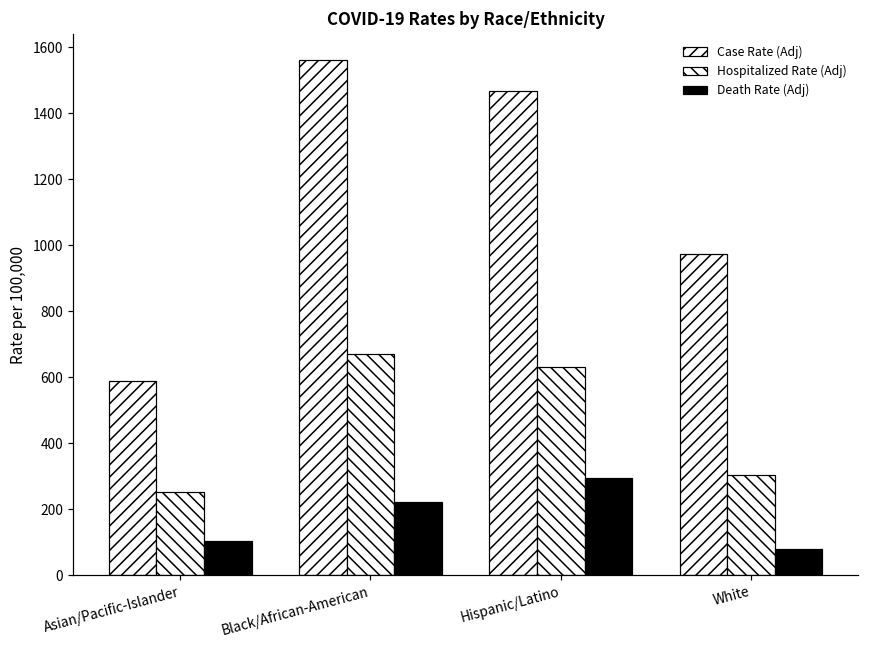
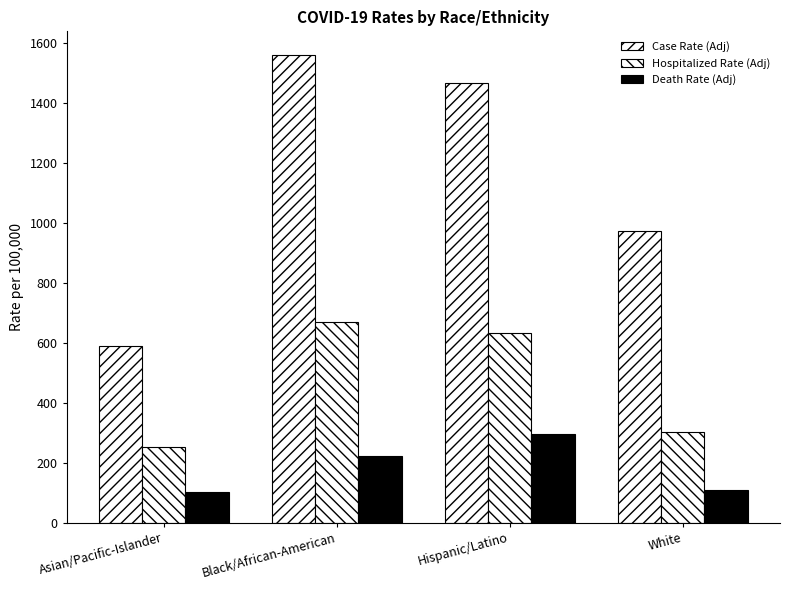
  {
    "Death Rate (Adj)": {
      "Asian/Pacific-Islander": 100,
      "Black/African-American": 220,
      "Hispanic/Latino": 290,
-     "White": 80
+     "White": 110
    }
  }
